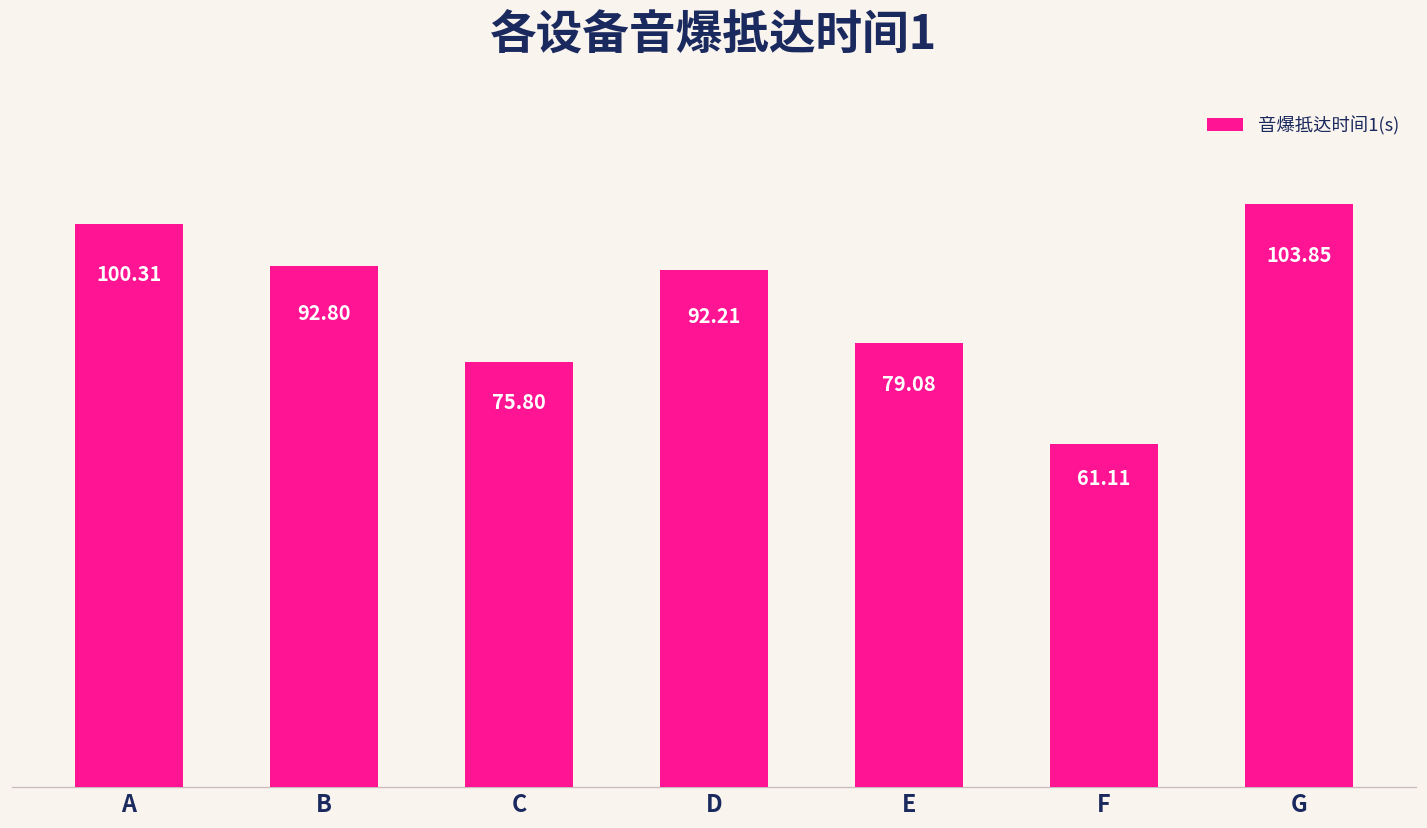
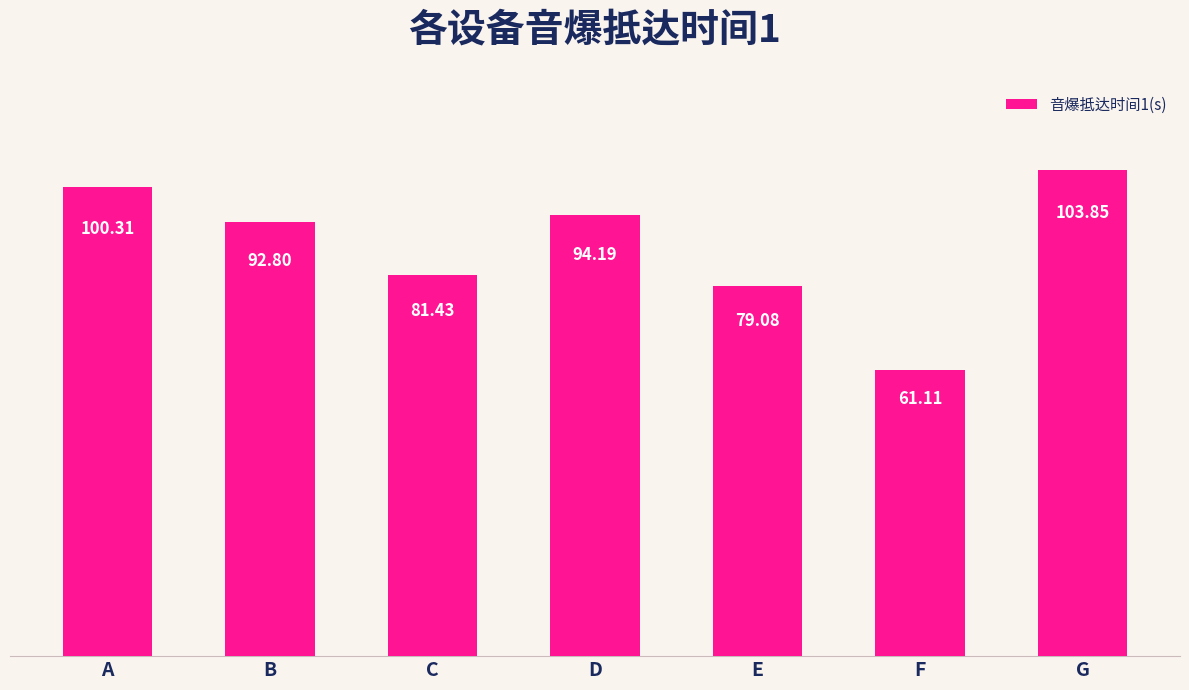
  {
    "A": 100.31,
    "B": 92.80,
-   "C": 75.80,
-   "D": 92.21,
+   "C": 81.43,
+   "D": 94.19,
    "E": 79.08,
    "F": 61.11,
    "G": 103.85
  }
